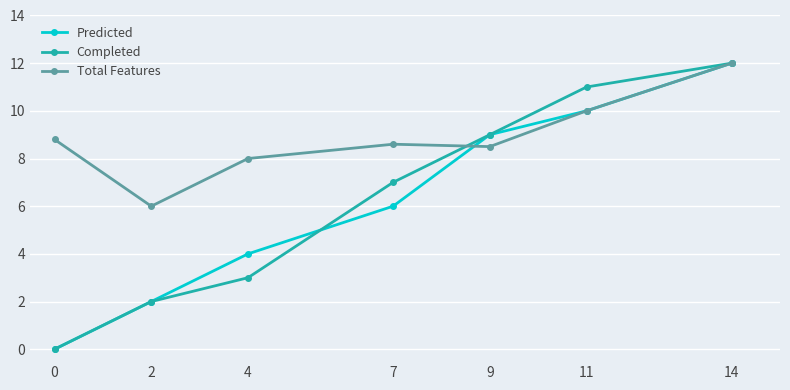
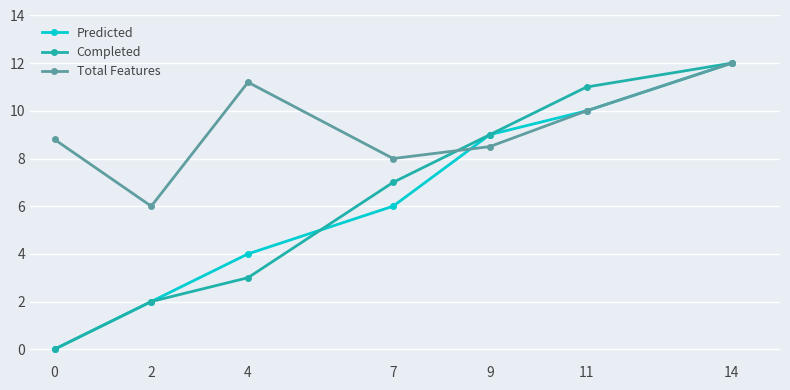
  {
    "Total Features": {
      "0": 8.8,
      "2": 6.0,
-     "4": 8.0,
-     "7": 8.6,
+     "4": 11.2,
+     "7": 8.0,
      "9": 8.5
    }
  }
